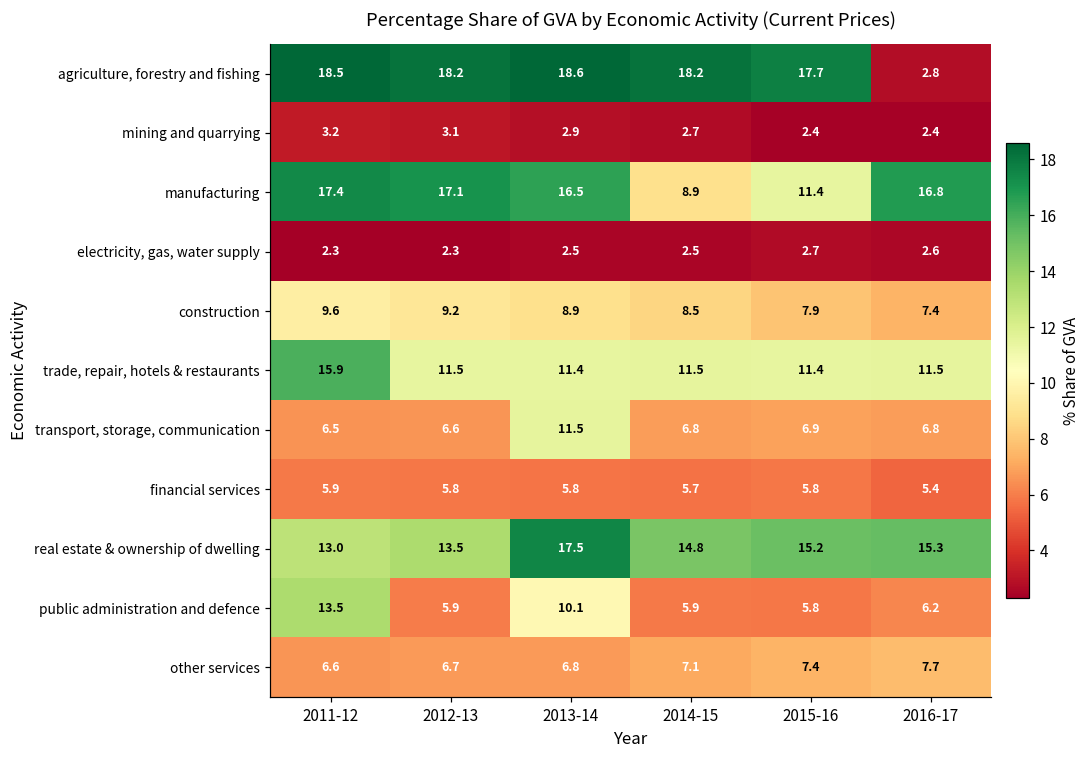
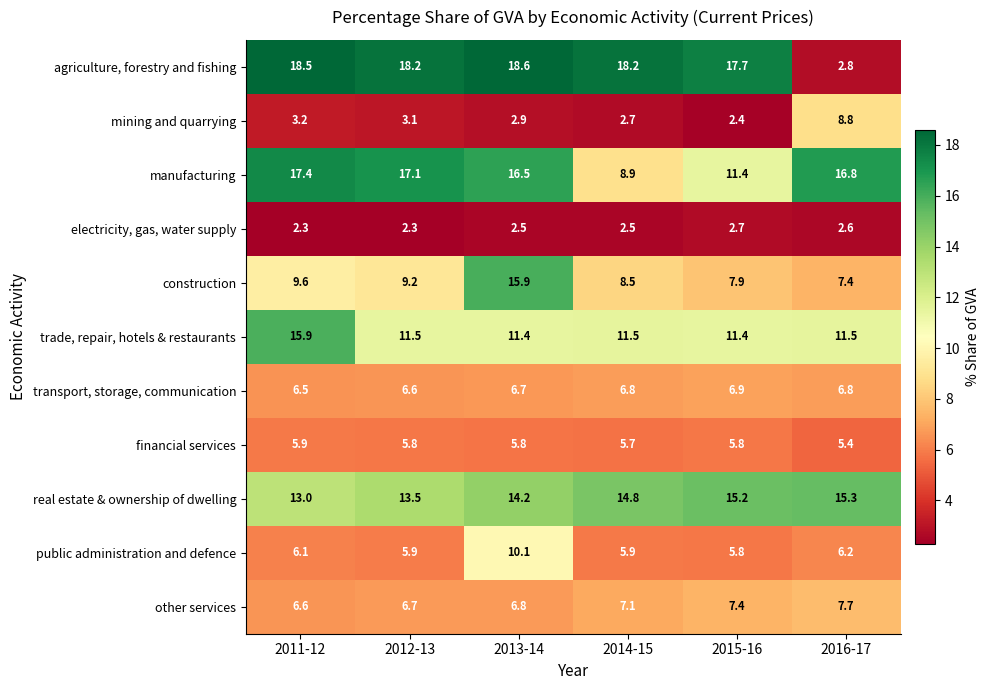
  {
    "agriculture, forestry and fishing": {
      "2011-12": 18.5,
      "2012-13": 18.2,
      "2013-14": 18.6,
      "2014-15": 18.2,
      "2015-16": 17.7,
      "2016-17": 2.8
    },
    "mining and quarrying": {
      "2011-12": 3.2,
      "2012-13": 3.1,
      "2013-14": 2.9,
      "2014-15": 2.7,
      "2015-16": 2.4,
-     "2016-17": 2.4
+     "2016-17": 8.8
    },
    "manufacturing": {
      "2011-12": 17.4,
      "2012-13": 17.1,
      "2013-14": 16.5,
      "2014-15": 8.9,
      "2015-16": 11.4,
      "2016-17": 16.8
    },
    "electricity, gas, water supply": {
      "2011-12": 2.3,
      "2012-13": 2.3,
      "2013-14": 2.5,
      "2014-15": 2.5,
      "2015-16": 2.7,
      "2016-17": 2.6
    },
    "construction": {
      "2011-12": 9.6,
      "2012-13": 9.2,
-     "2013-14": 8.9,
+     "2013-14": 15.9,
      "2014-15": 8.5,
      "2015-16": 7.9,
      "2016-17": 7.4
    },
    "trade, repair, hotels & restaurants": {
      "2011-12": 15.9,
      "2012-13": 11.5,
      "2013-14": 11.4,
      "2014-15": 11.5,
      "2015-16": 11.4,
      "2016-17": 11.5
    },
    "transport, storage, communication": {
      "2011-12": 6.5,
      "2012-13": 6.6,
-     "2013-14": 11.5,
+     "2013-14": 6.7,
      "2014-15": 6.8,
      "2015-16": 6.9,
      "2016-17": 6.8
    },
    "financial services": {
      "2011-12": 5.9,
      "2012-13": 5.8,
      "2013-14": 5.8,
      "2014-15": 5.7,
      "2015-16": 5.8,
      "2016-17": 5.4
    },
    "real estate & ownership of dwelling": {
      "2011-12": 13.0,
      "2012-13": 13.5,
-     "2013-14": 17.5,
+     "2013-14": 14.2,
      "2014-15": 14.8,
      "2015-16": 15.2,
      "2016-17": 15.3
    },
    "public administration and defence": {
-     "2011-12": 13.5,
+     "2011-12": 6.1,
      "2012-13": 5.9,
      "2013-14": 10.1,
      "2014-15": 5.9,
      "2015-16": 5.8,
      "2016-17": 6.2
    },
    "other services": {
      "2011-12": 6.6,
      "2012-13": 6.7,
      "2013-14": 6.8,
      "2014-15": 7.1,
      "2015-16": 7.4,
      "2016-17": 7.7
    }
  }
